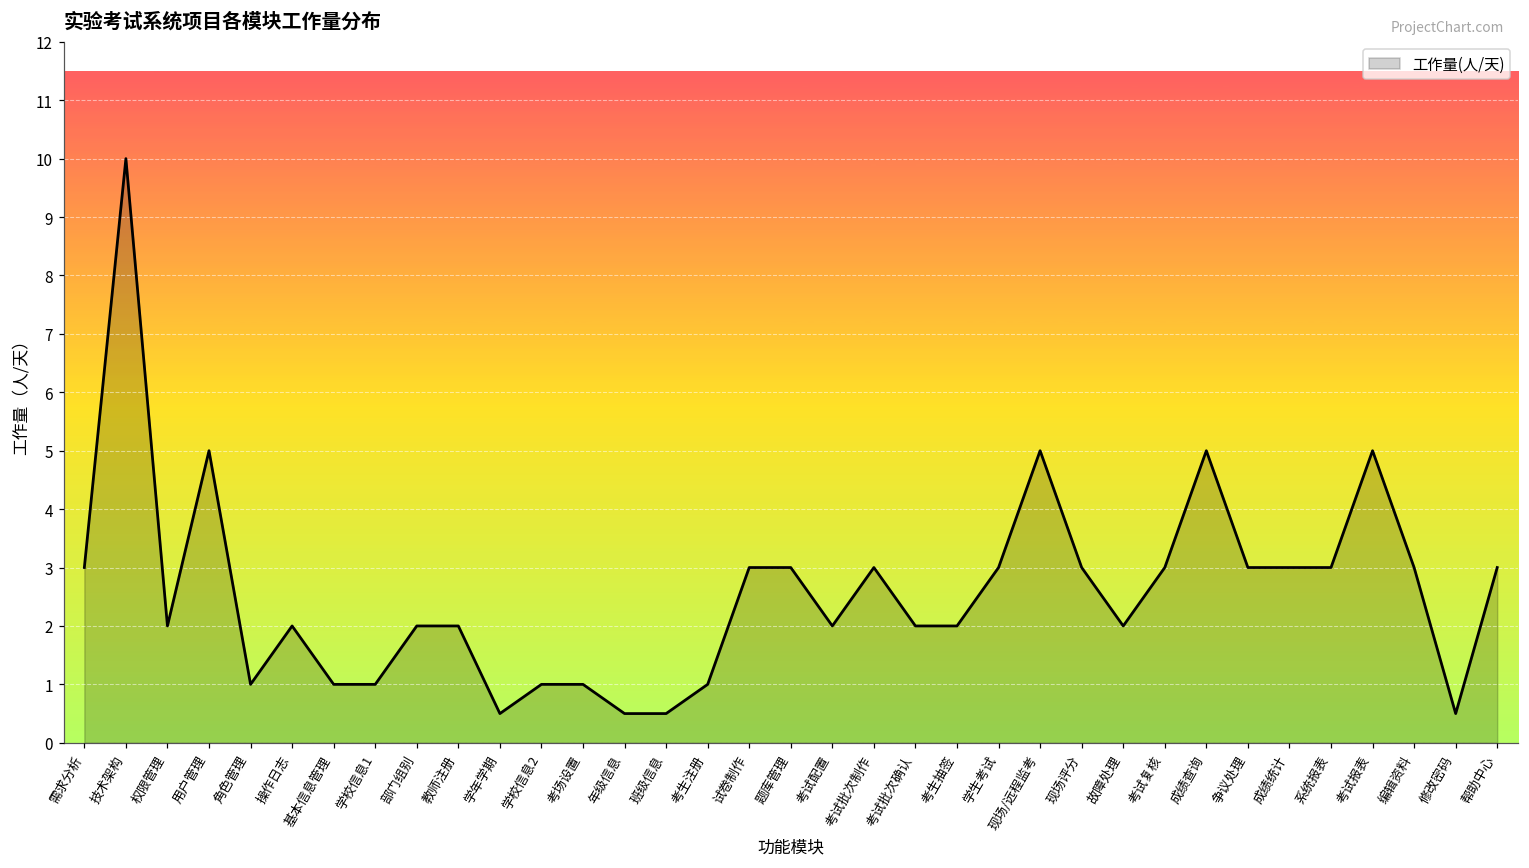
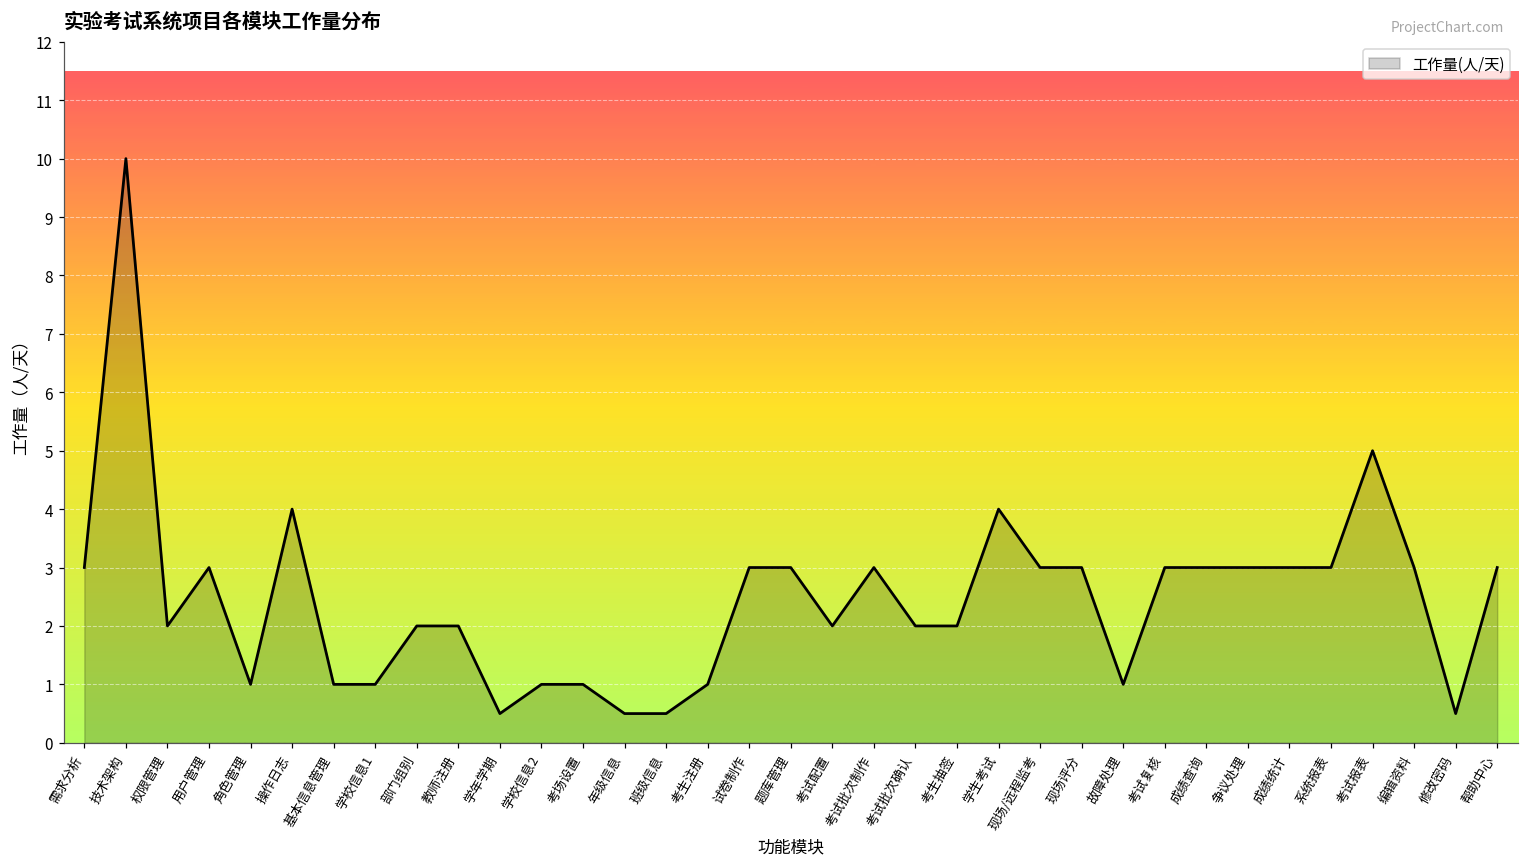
  {
    "需求分析": 3,
    "技术架构": 10,
    "权限管理": 2,
-   "用户管理": 5,
+   "用户管理": 3,
    "角色管理": 1,
-   "操作日志": 2,
+   "操作日志": 4,
    "基本信息管理": 1,
    "学校信息1": 1,
    "部门组别": 2,
    "教师注册": 2,
    "学年学期": 0.5,
    "学校信息2": 1,
    "考场设置": 1,
    "年级信息": 0.5,
    "班级信息": 0.5,
    "考生注册": 1,
    "试卷制作": 3,
    "题库管理": 3,
    "考试配置": 2,
    "考试批次制作": 3,
    "考试批次确认": 2,
    "考生抽签": 2,
-   "学生考试": 3,
-   "现场/远程监考": 5,
+   "学生考试": 4,
+   "现场/远程监考": 3,
    "现场评分": 3,
-   "故障处理": 2,
+   "故障处理": 1,
    "考试复核": 3,
-   "成绩查询": 5,
+   "成绩查询": 3,
    "争议处理": 3,
    "成绩统计": 3,
    "系统报表": 3,
    "考试报表": 5,
    "编辑资料": 3,
    "修改密码": 0.5,
    "帮助中心": 3
  }
